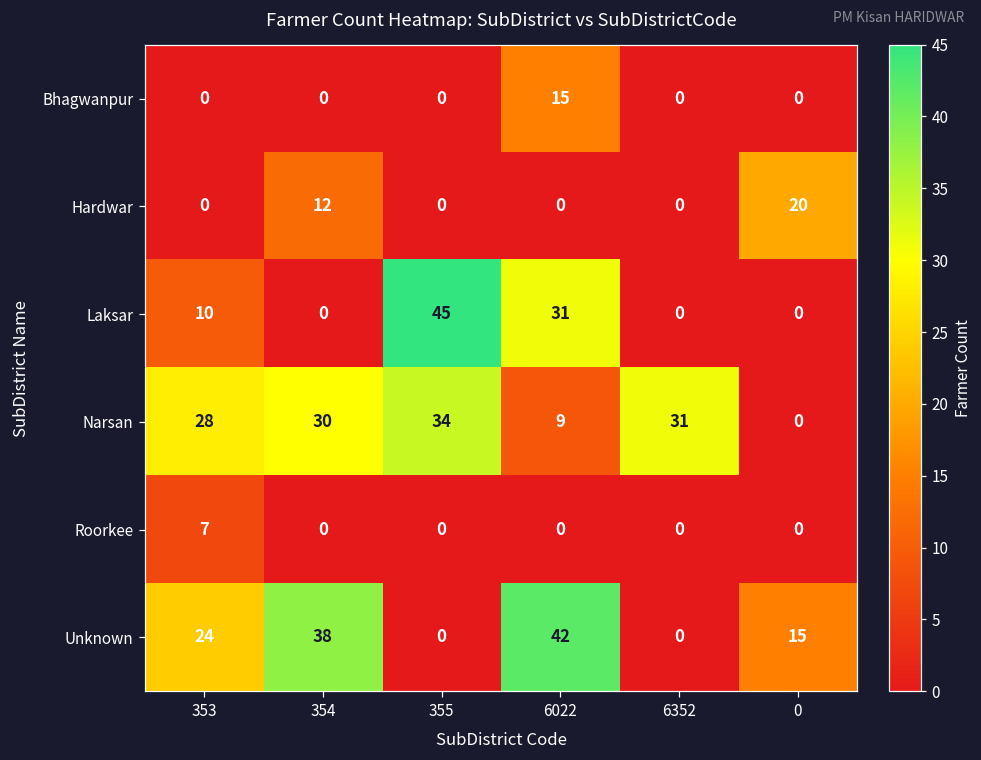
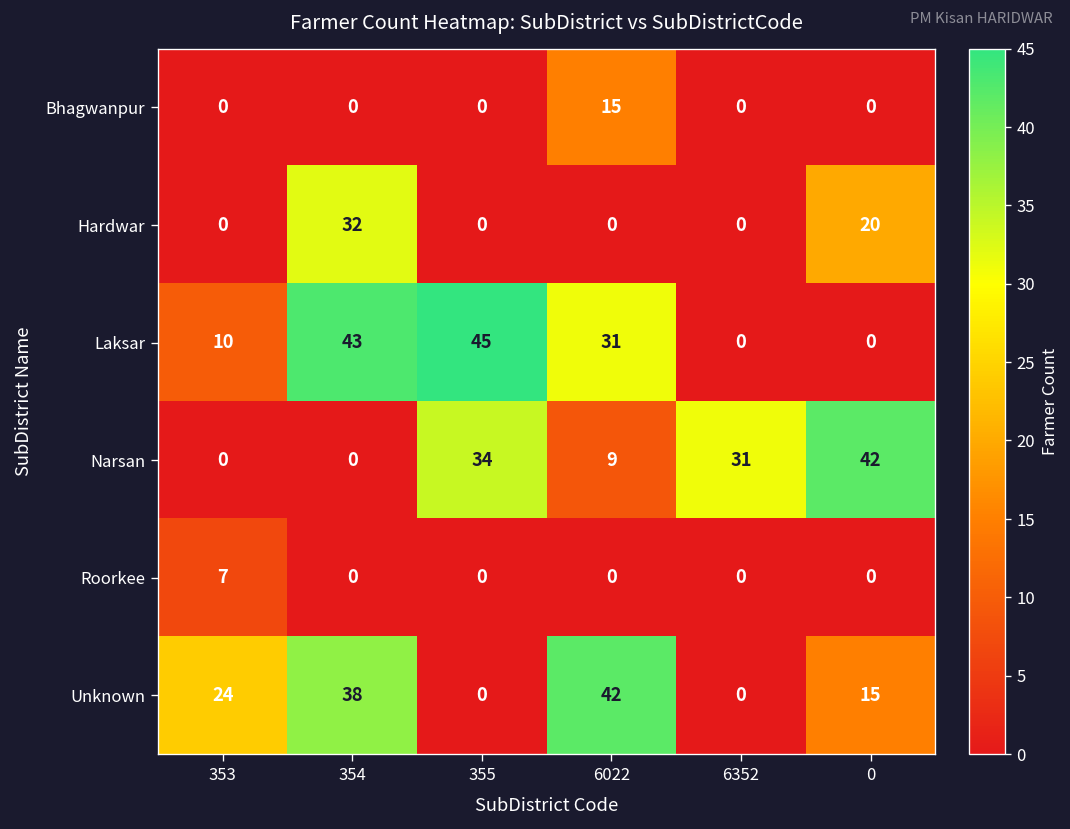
  {
    "Bhagwanpur": {
      "353": 0,
      "354": 0,
      "355": 0,
      "6022": 15,
      "6352": 0,
      "0": 0
    },
    "Hardwar": {
      "353": 0,
-     "354": 12,
+     "354": 32,
      "355": 0,
      "6022": 0,
      "6352": 0,
      "0": 20
    },
    "Laksar": {
      "353": 10,
-     "354": 0,
+     "354": 43,
      "355": 45,
      "6022": 31,
      "6352": 0,
      "0": 0
    },
    "Narsan": {
-     "353": 28,
-     "354": 30,
+     "353": 0,
+     "354": 0,
      "355": 34,
      "6022": 9,
      "6352": 31,
-     "0": 0
+     "0": 42
    },
    "Roorkee": {
      "353": 7,
      "354": 0,
      "355": 0,
      "6022": 0,
      "6352": 0,
      "0": 0
    },
    "Unknown": {
      "353": 24,
      "354": 38,
      "355": 0,
      "6022": 42,
      "6352": 0,
      "0": 15
    }
  }
